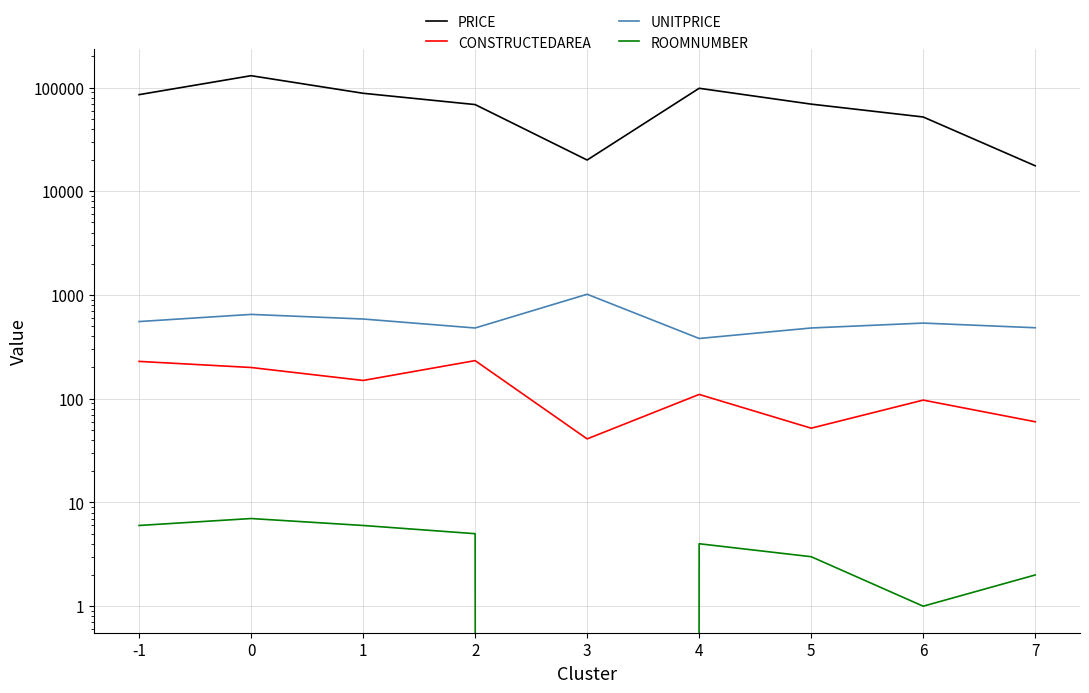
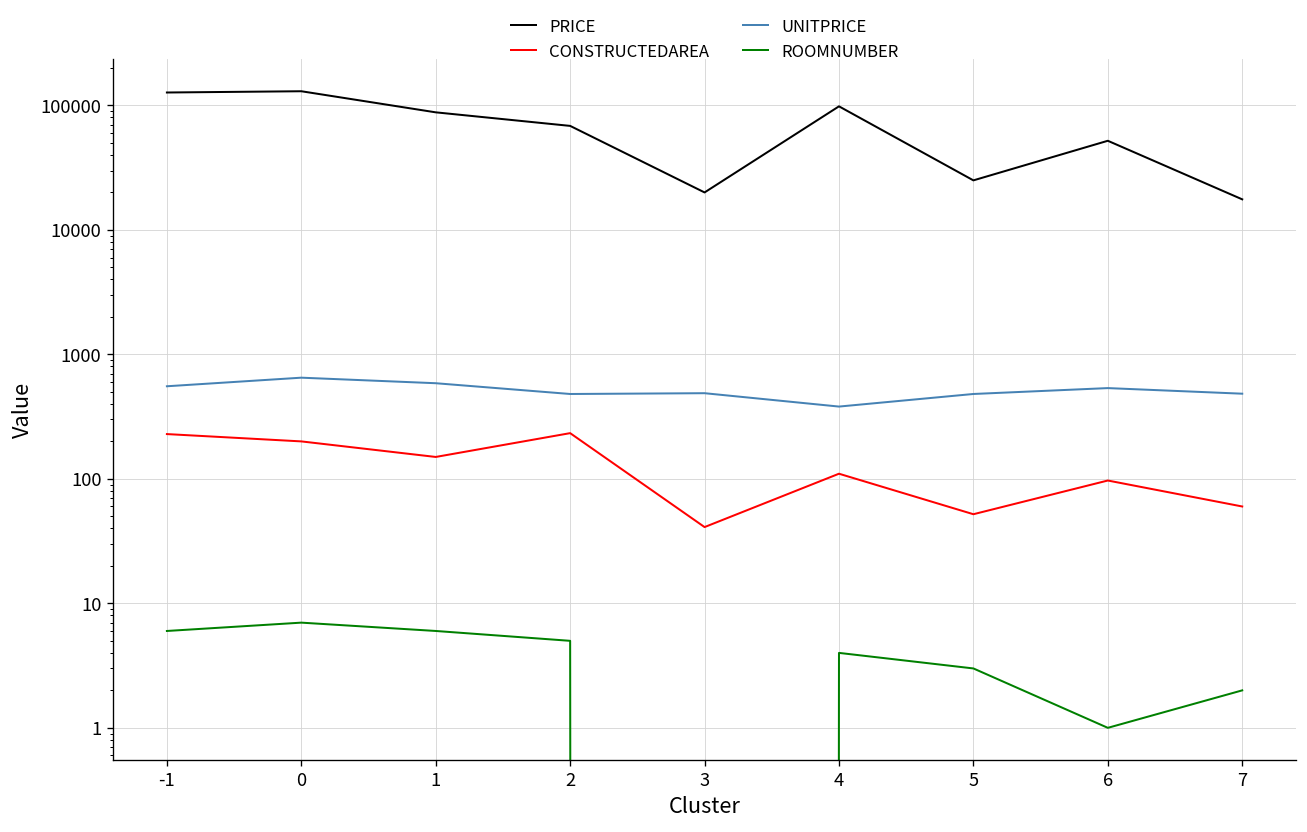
  {
    "PRICE": {
-     "-1": 90000,
+     "-1": 130000,
      "0": 130000,
      "1": 90000,
      "2": 70000,
      "3": 20000,
      "4": 100000,
-     "5": 70000,
+     "5": 25000,
      "6": 50000,
      "7": 18000
    },
    "CONSTRUCTEDAREA": {
      "-1": 230,
      "0": 200,
      "1": 150,
      "2": 230,
      "3": 41,
      "4": 110,
      "5": 50,
      "6": 100,
      "7": 60
    },
    "UNITPRICE": {
      "-1": 600,
      "0": 700,
      "1": 600,
      "2": 500,
-     "3": 1000,
+     "3": 500,
      "4": 380,
      "5": 500,
      "6": 500,
      "7": 500
    },
    "ROOMNUMBER": {
      "-1": 6,
      "0": 7,
      "1": 6,
      "2": 5,
      "4": 4,
      "5": 3,
      "6": 1,
      "7": 2
    }
  }
